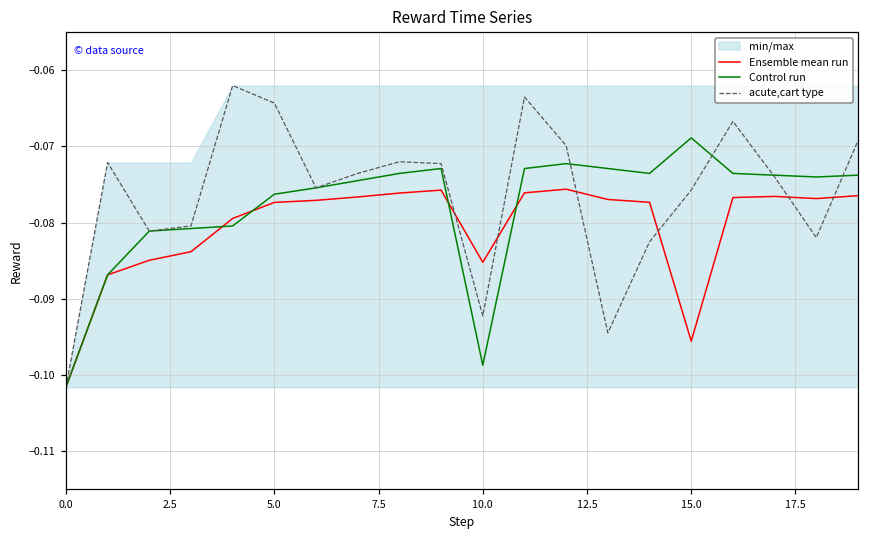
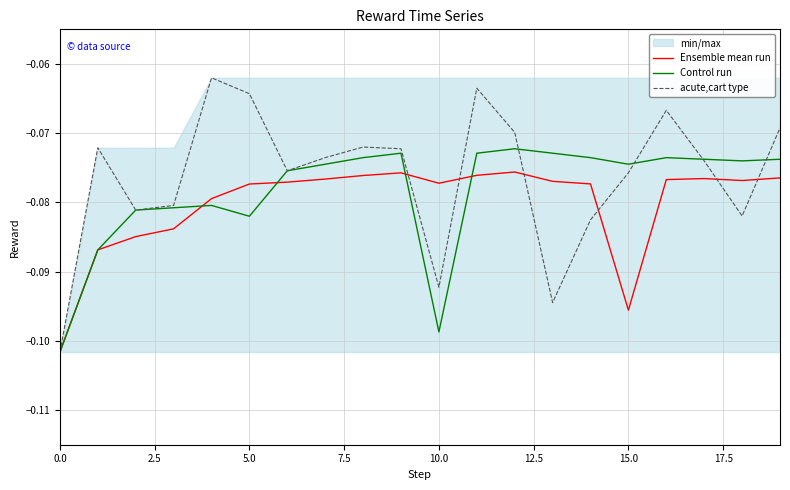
  {
    "Ensemble mean run": {
      "5.0": -0.077,
-     "10.0": -0.085,
+     "10.0": -0.077,
      "15.0": -0.096
    },
    "min/max": {
      "5.0": -0.062,
      "10.0": -0.062,
      "15.0": -0.062
    },
    "Control run": {
-     "5.0": -0.076,
+     "5.0": -0.082,
      "10.0": -0.099,
-     "15.0": -0.069
+     "15.0": -0.074
    },
    "acute,cart type": {
      "5.0": -0.064,
      "10.0": -0.092,
      "15.0": -0.076
    }
  }
